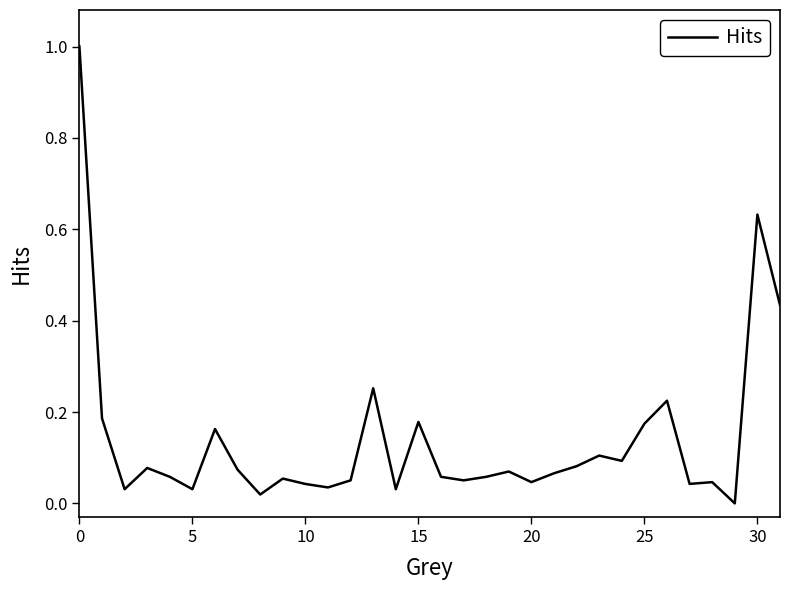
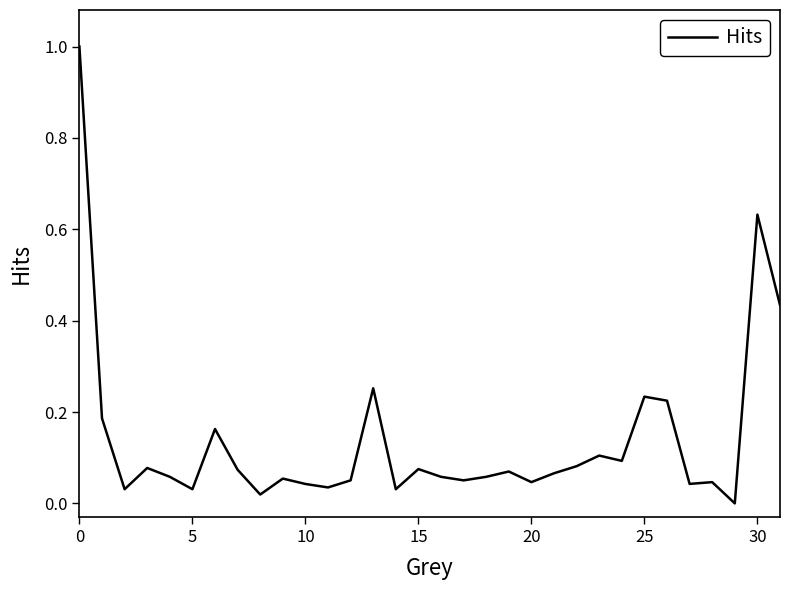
  {
    "0": 1.00,
    "5": 0.03,
    "10": 0.04,
-   "15": 0.18,
+   "15": 0.08,
    "20": 0.05,
-   "25": 0.17,
+   "25": 0.23,
    "30": 0.63
  }
